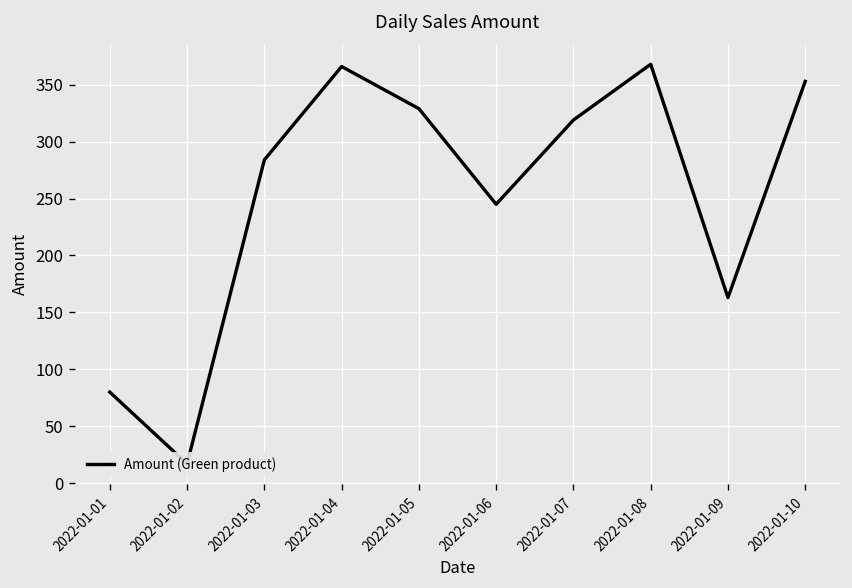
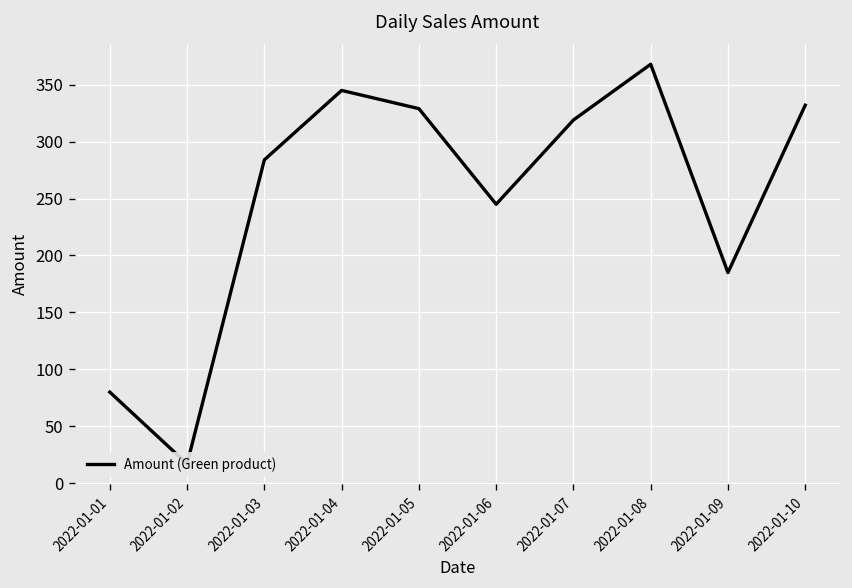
  {
    "2022-01-01": 80,
    "2022-01-03": 280,
-   "2022-01-04": 370,
+   "2022-01-04": 350,
    "2022-01-05": 330,
    "2022-01-06": 250,
    "2022-01-07": 320,
    "2022-01-08": 370,
-   "2022-01-09": 160,
-   "2022-01-10": 350
+   "2022-01-09": 190,
+   "2022-01-10": 330
  }
